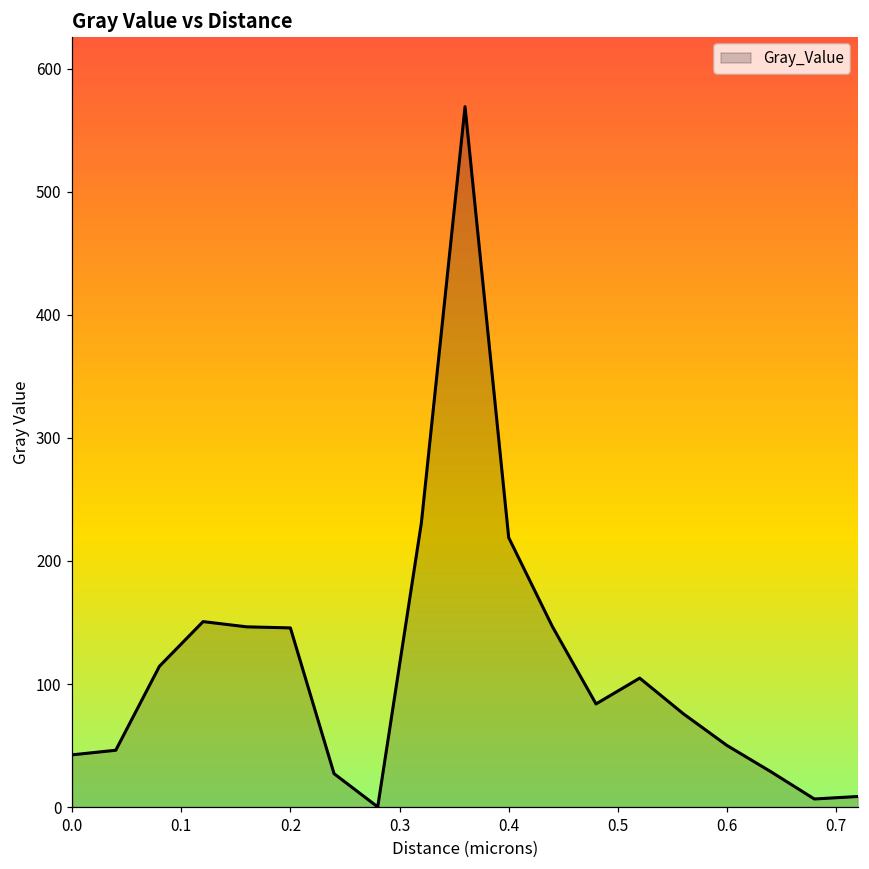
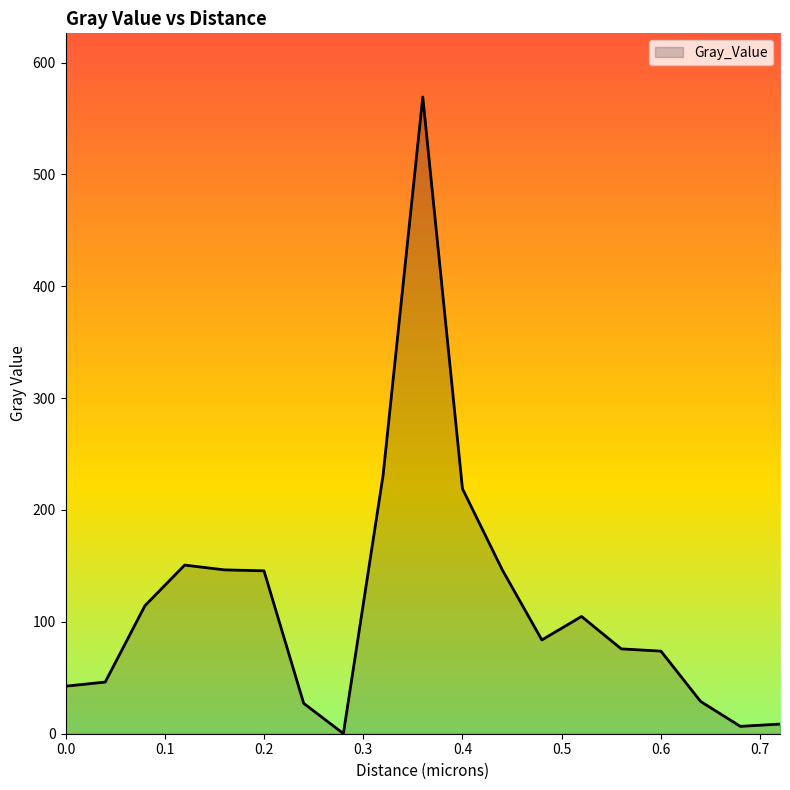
  {
    "0.0": 42,
    "0.2": 146,
    "0.4": 219,
-   "0.6": 50
+   "0.6": 74
  }
